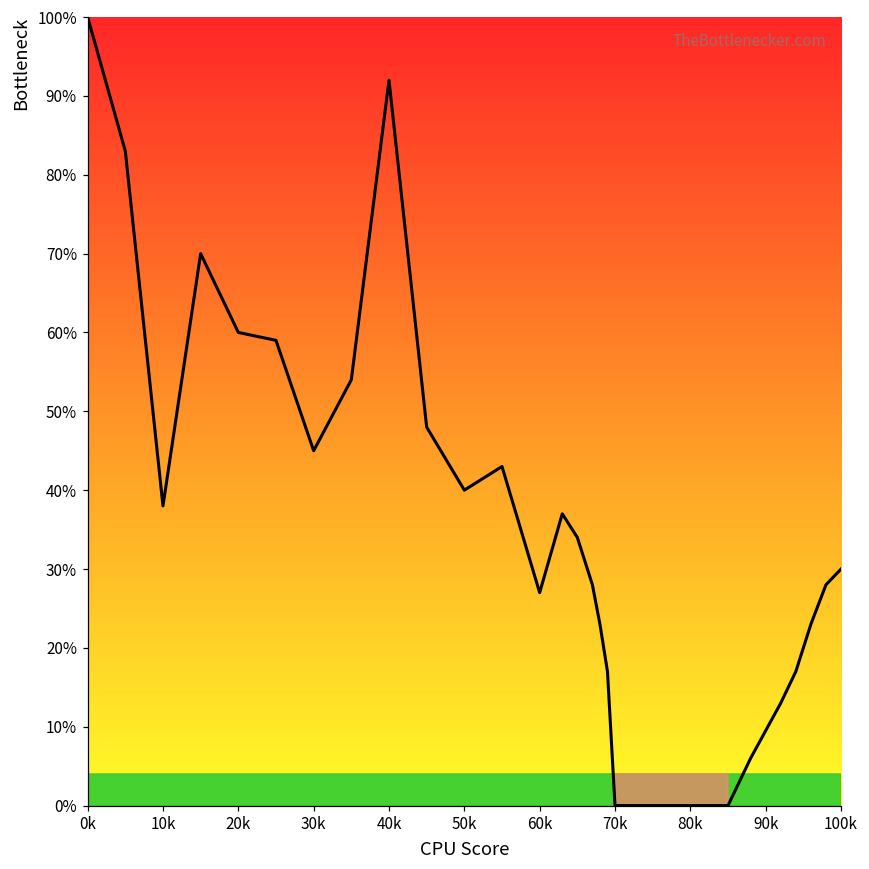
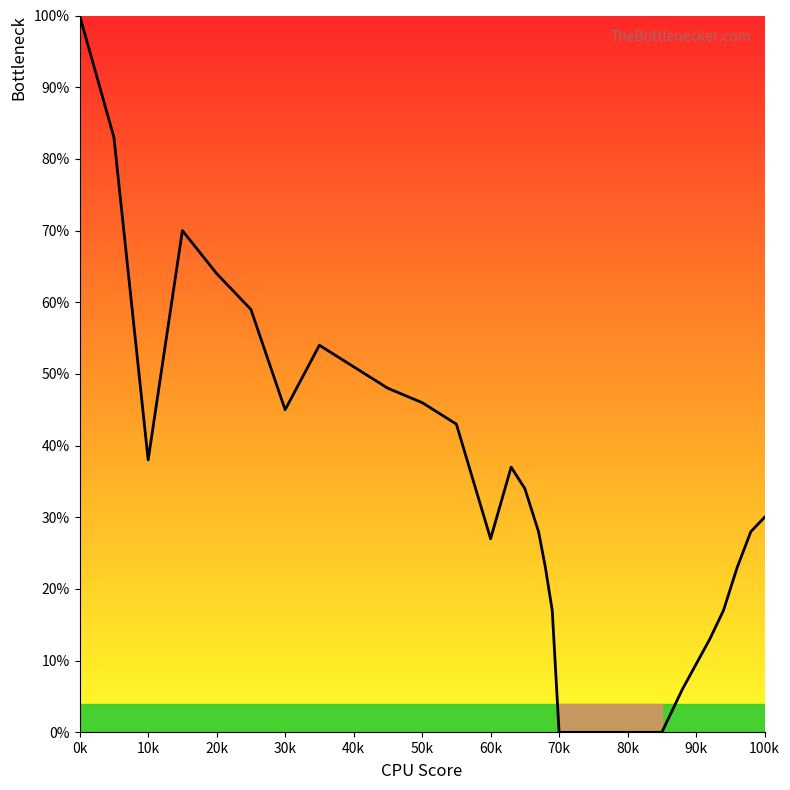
  {
    "0k": "100%",
    "10k": "38%",
-   "20k": "60%",
+   "20k": "64%",
    "30k": "45%",
-   "40k": "92%",
-   "50k": "40%",
+   "40k": "51%",
+   "50k": "46%",
    "60k": "27%",
    "100k": "30%"
  }
